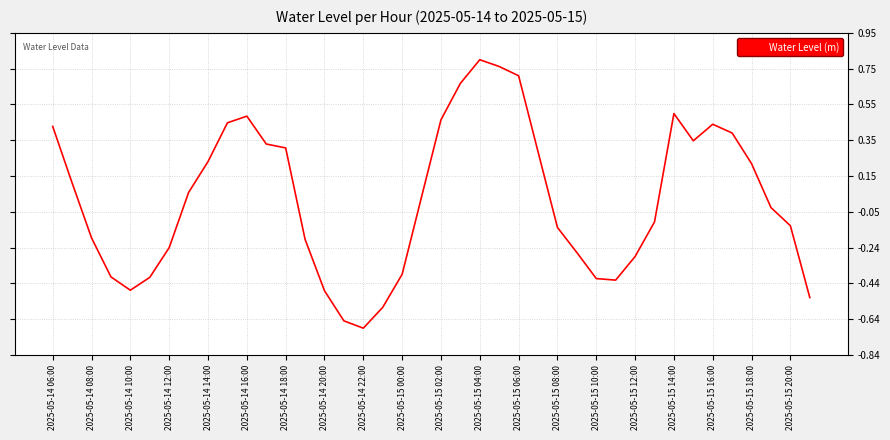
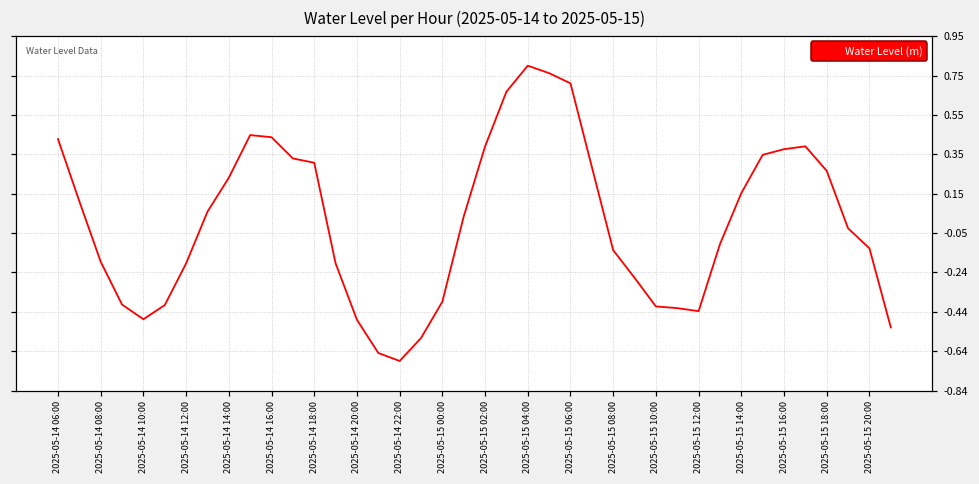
  {
    "2025-05-14 06:00": 0.43,
    "2025-05-14 08:00": -0.19,
    "2025-05-14 10:00": -0.48,
-   "2025-05-14 12:00": -0.24,
+   "2025-05-14 12:00": -0.20,
    "2025-05-14 14:00": 0.23,
-   "2025-05-14 16:00": 0.48,
+   "2025-05-14 16:00": 0.44,
    "2025-05-14 18:00": 0.31,
    "2025-05-14 20:00": -0.48,
    "2025-05-14 22:00": -0.69,
    "2025-05-15 00:00": -0.39,
-   "2025-05-15 02:00": 0.46,
+   "2025-05-15 02:00": 0.39,
    "2025-05-15 04:00": 0.80,
    "2025-05-15 06:00": 0.71,
    "2025-05-15 08:00": -0.13,
    "2025-05-15 10:00": -0.42,
-   "2025-05-15 12:00": -0.29,
-   "2025-05-15 14:00": 0.50,
-   "2025-05-15 16:00": 0.44,
-   "2025-05-15 18:00": 0.22,
+   "2025-05-15 12:00": -0.44,
+   "2025-05-15 14:00": 0.15,
+   "2025-05-15 16:00": 0.38,
+   "2025-05-15 18:00": 0.27,
    "2025-05-15 20:00": -0.12
  }
